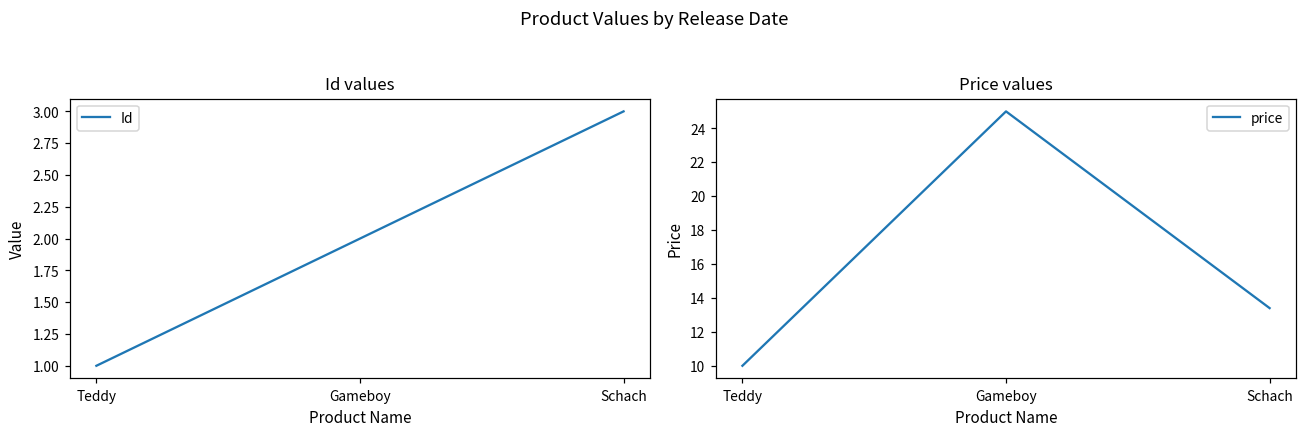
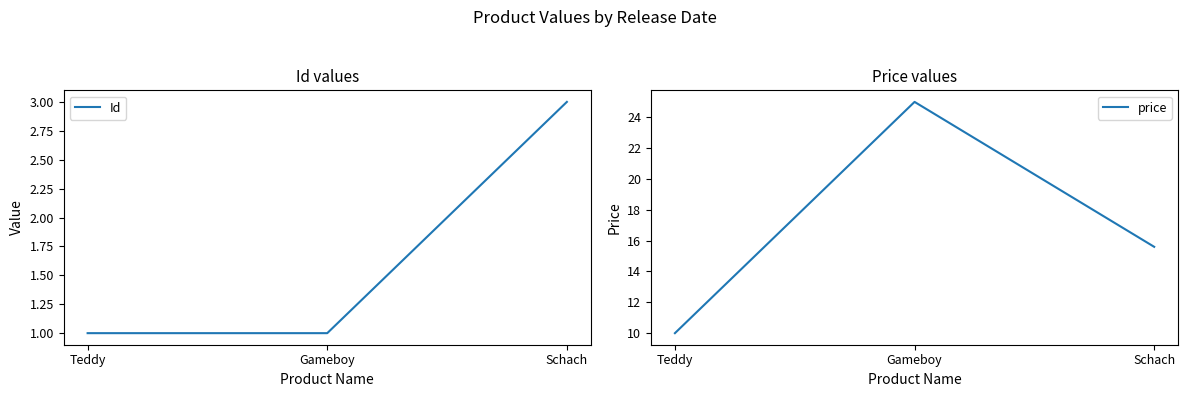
  {
    "Id values": {
      "Teddy": 1,
-     "Gameboy": 2,
+     "Gameboy": 1,
      "Schach": 3
    },
    "Price values": {
      "Teddy": 10.0,
      "Gameboy": 25.0,
-     "Schach": 13.4
+     "Schach": 15.6
    }
  }
